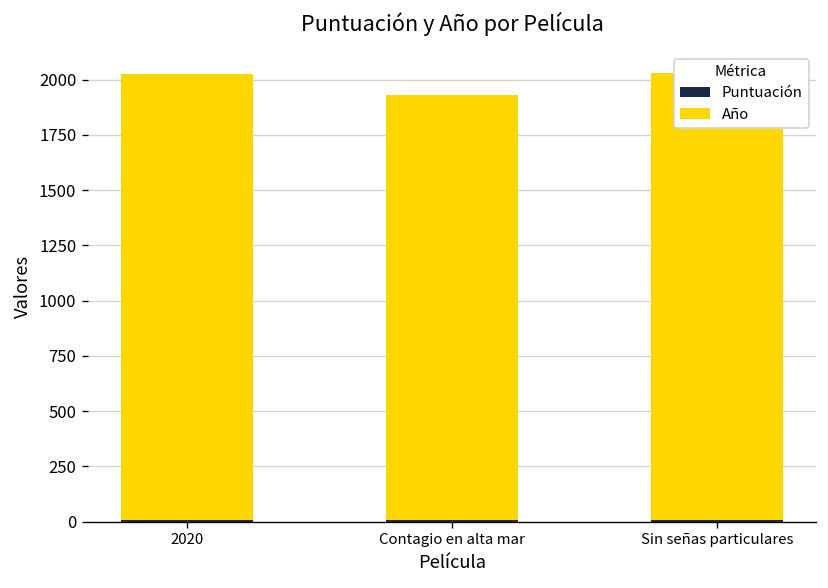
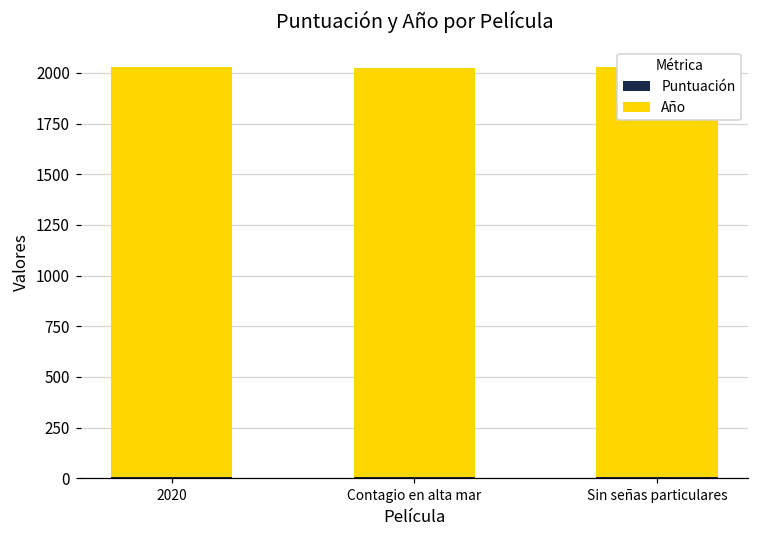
  {
    "Año": {
      "2020": 2020,
-     "Contagio en alta mar": 1930
+     "Contagio en alta mar": 2020
    }
  }
